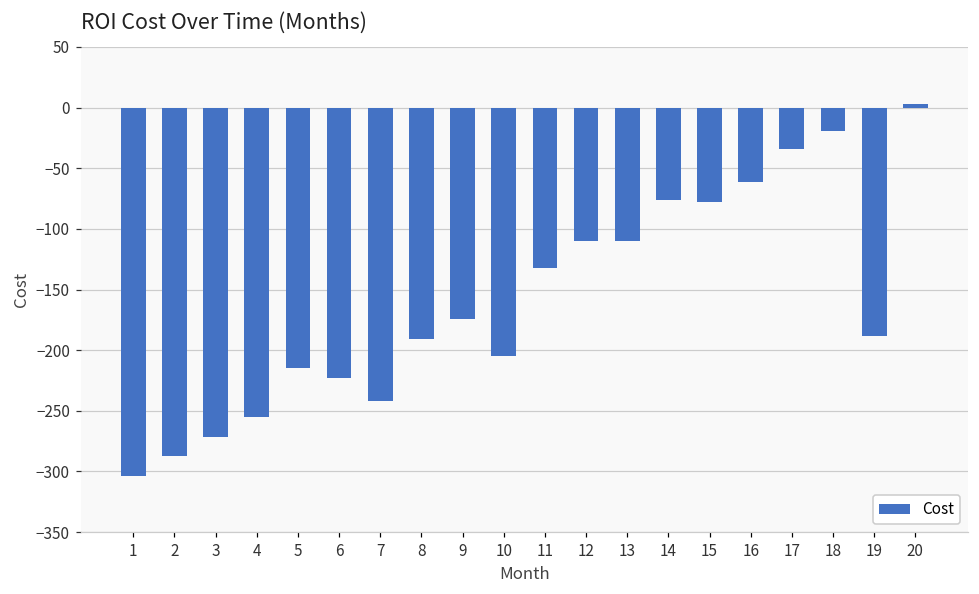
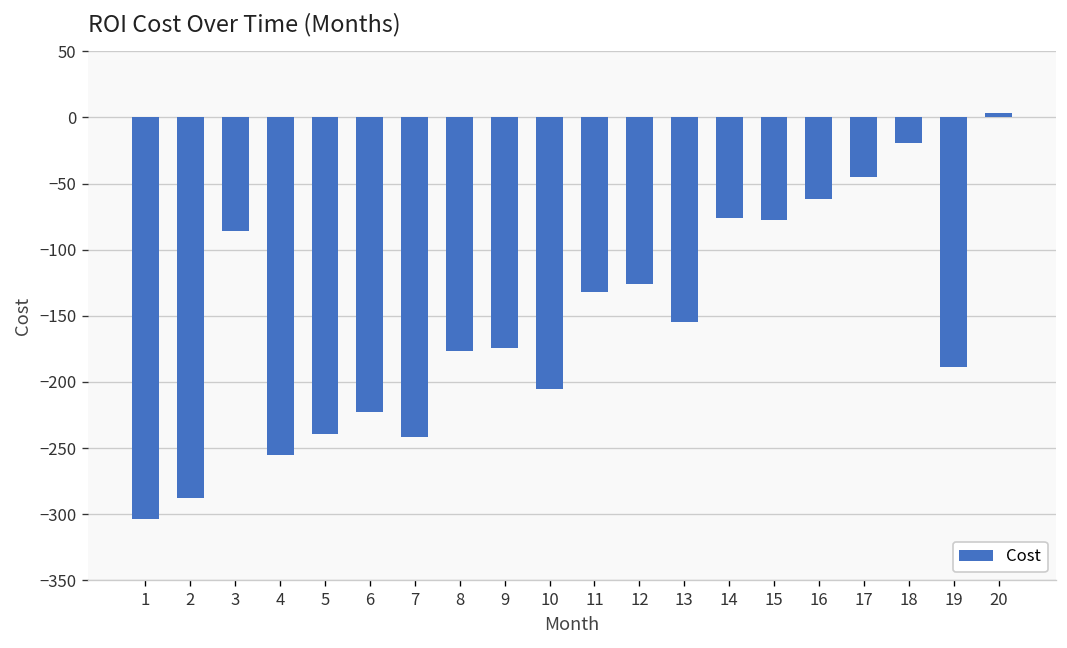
  {
    "1": -304,
    "2": -288,
-   "3": -271,
+   "3": -86,
    "4": -255,
-   "5": -215,
+   "5": -239,
    "6": -223,
    "7": -242,
-   "8": -191,
+   "8": -177,
    "9": -175,
    "10": -205,
    "11": -132,
-   "12": -110,
-   "13": -110,
+   "12": -126,
+   "13": -154,
    "14": -76,
    "15": -78,
    "16": -61,
-   "17": -34,
+   "17": -45,
    "18": -19,
    "19": -188,
    "20": 3
  }
